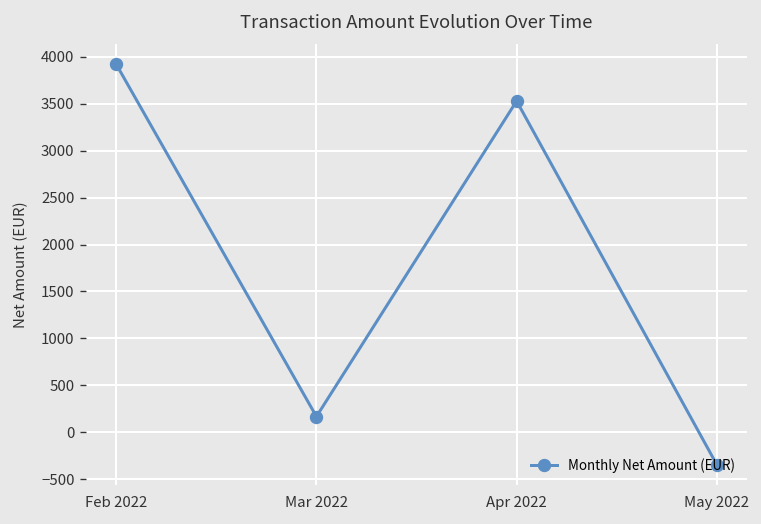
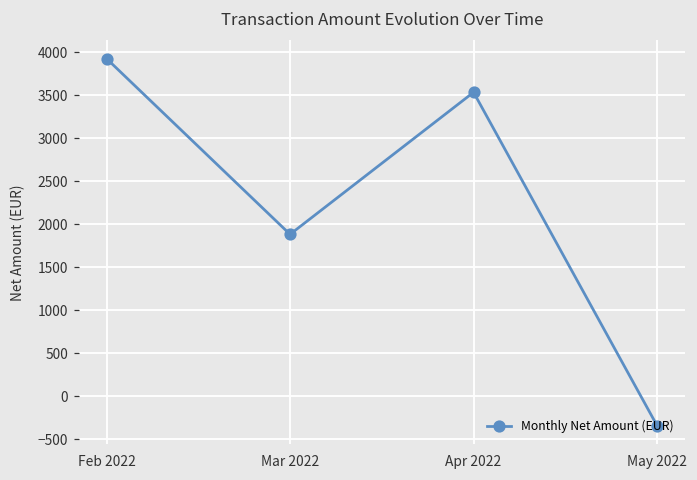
  {
    "Feb 2022": 3900,
-   "Mar 2022": 200,
+   "Mar 2022": 1900,
    "Apr 2022": 3500,
    "May 2022": -300
  }
